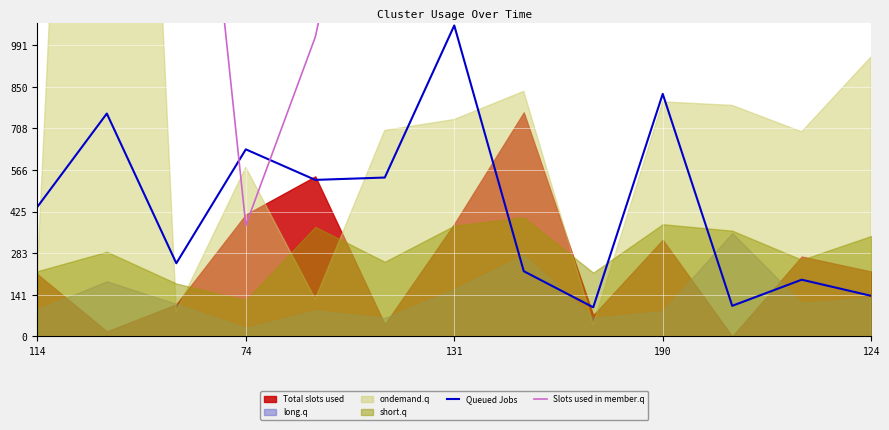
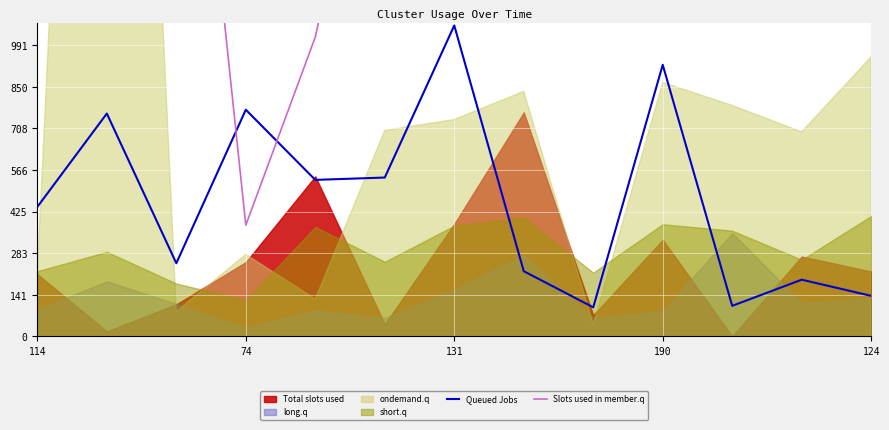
  {
    "Queued Jobs": {
      "114": 440,
-     "74": 640,
+     "74": 770,
      "131": 1060,
-     "190": 830
+     "190": 930
    },
    "Total slots used": {
-     "74": 420,
+     "74": 250,
      "190": 330,
      "124": 220
    },
    "long.q": {
      "114": 90,
      "74": 30,
      "131": 160,
      "190": 90
    },
    "Slots used in member.q": {
      "74": 380
    },
    "ondemand.q": {
-     "74": 580,
+     "74": 280,
      "131": 740,
-     "190": 800,
+     "190": 860,
      "124": 950
    },
    "short.q": {
      "74": 120,
      "190": 380,
-     "124": 340
+     "124": 410
    }
  }
